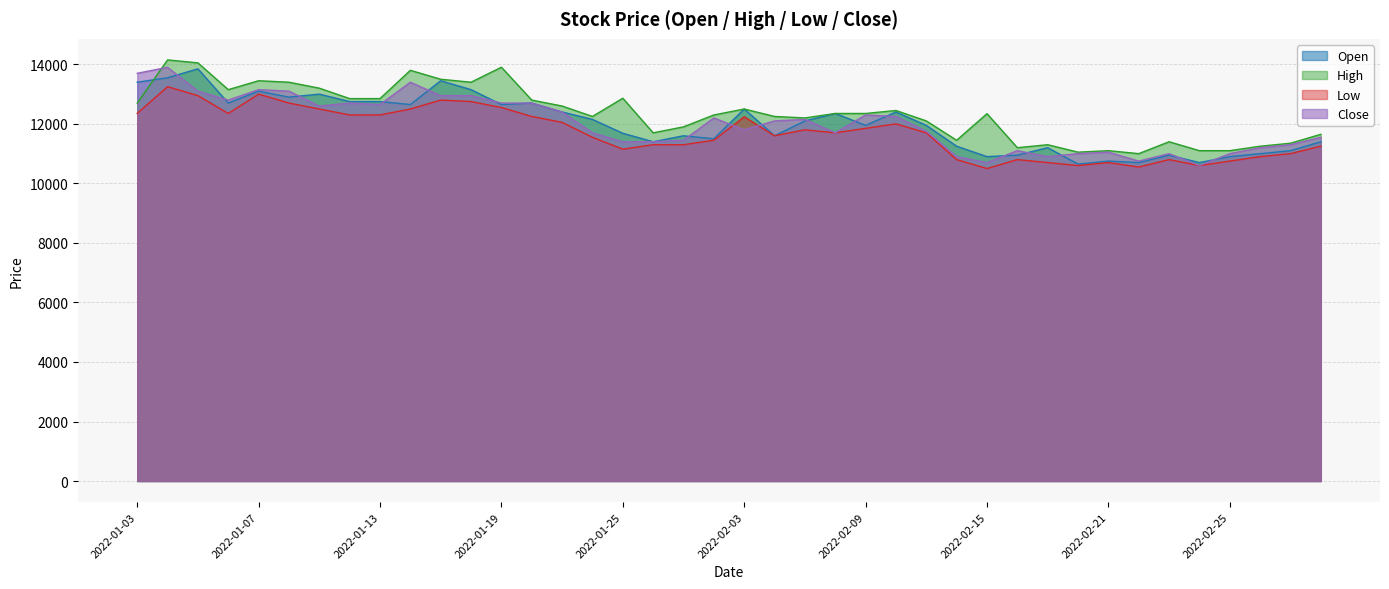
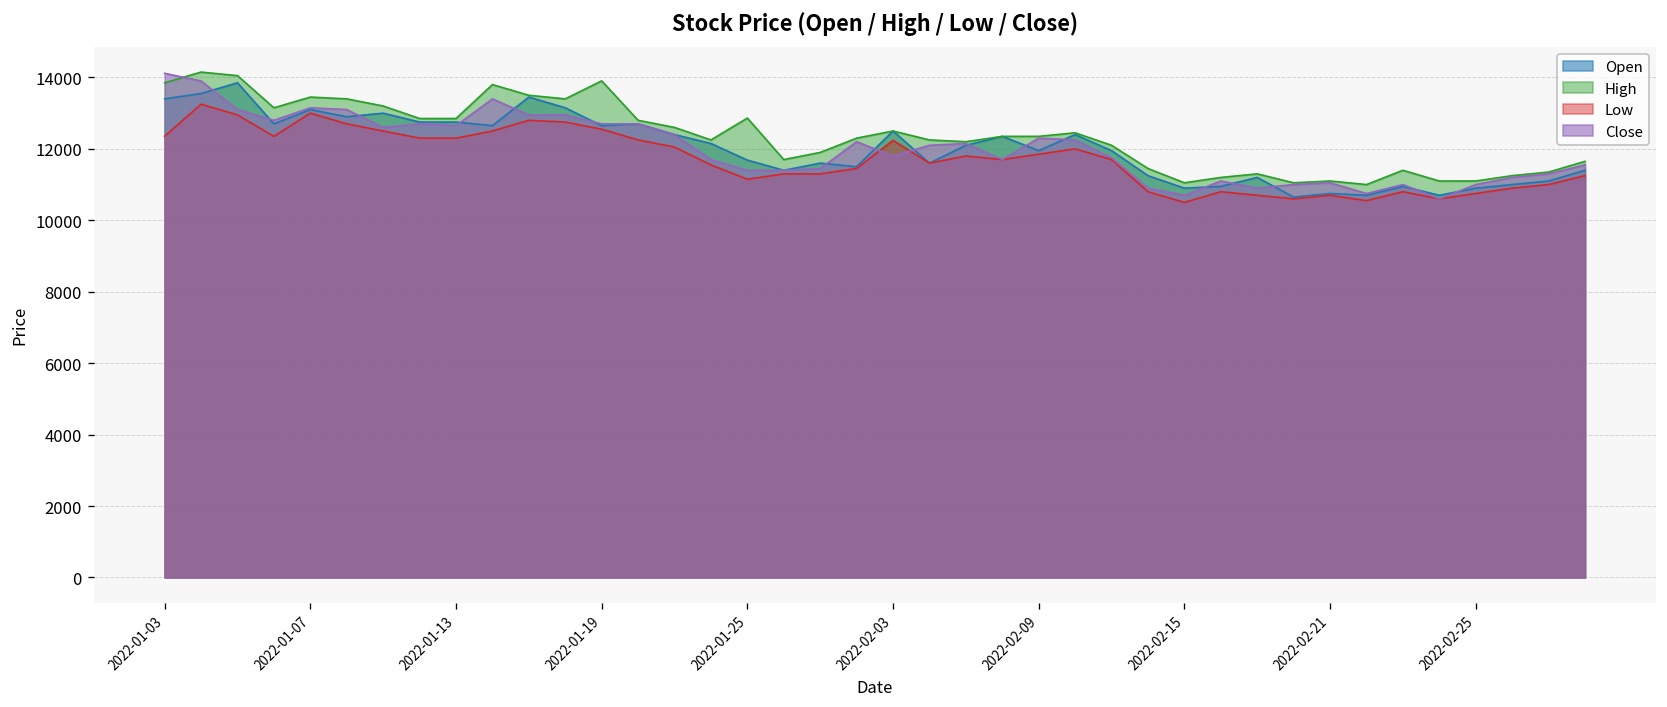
  {
    "Open": {
      "2022-01-03": 13400,
      "2022-01-13": 12800,
      "2022-01-25": 11700,
      "2022-02-09": 12000,
      "2022-02-15": 10900,
      "2022-02-25": 10900
    },
    "High": {
-     "2022-01-03": 12700,
+     "2022-01-03": 13900,
      "2022-01-07": 13500,
      "2022-01-13": 12900,
      "2022-01-19": 13900,
      "2022-01-25": 12900,
-     "2022-02-15": 12300,
+     "2022-02-15": 11100,
      "2022-02-25": 11100
    },
    "Low": {
      "2022-01-03": 12400,
      "2022-01-07": 13000,
      "2022-01-13": 12300,
      "2022-01-19": 12600,
      "2022-01-25": 11200,
      "2022-02-03": 12200,
      "2022-02-09": 11900,
      "2022-02-15": 10500,
      "2022-02-25": 10800
    },
    "Close": {
-     "2022-01-03": 13700,
+     "2022-01-03": 14100,
      "2022-01-13": 12700,
      "2022-01-25": 11400,
      "2022-02-03": 11800,
      "2022-02-15": 10700,
      "2022-02-25": 11000
    }
  }
